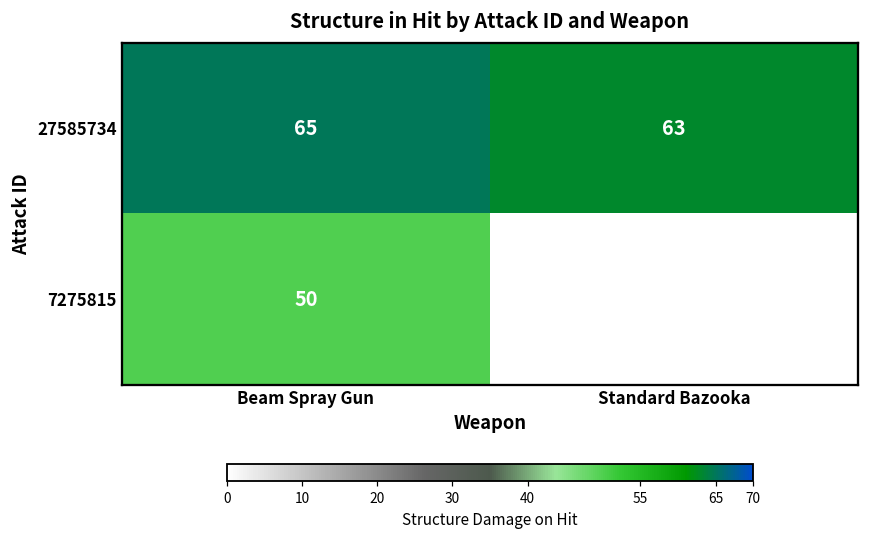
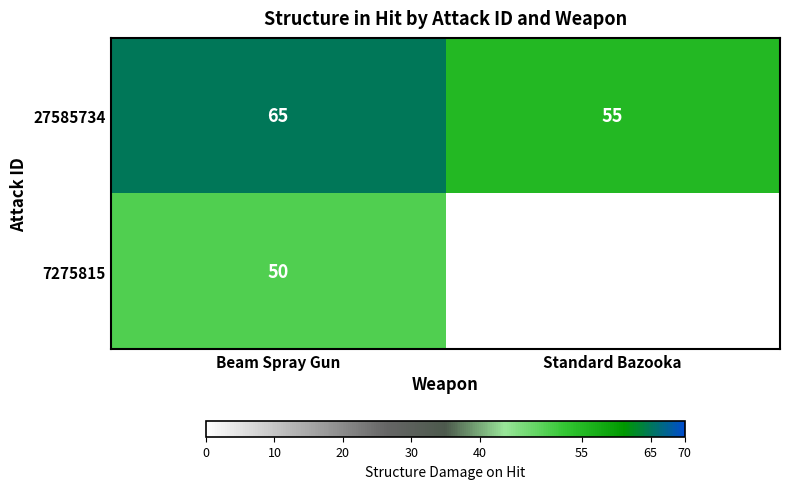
  {
    "27585734": {
      "Beam Spray Gun": 65,
-     "Standard Bazooka": 63
+     "Standard Bazooka": 55
    },
    "7275815": {
      "Beam Spray Gun": 50
    }
  }
